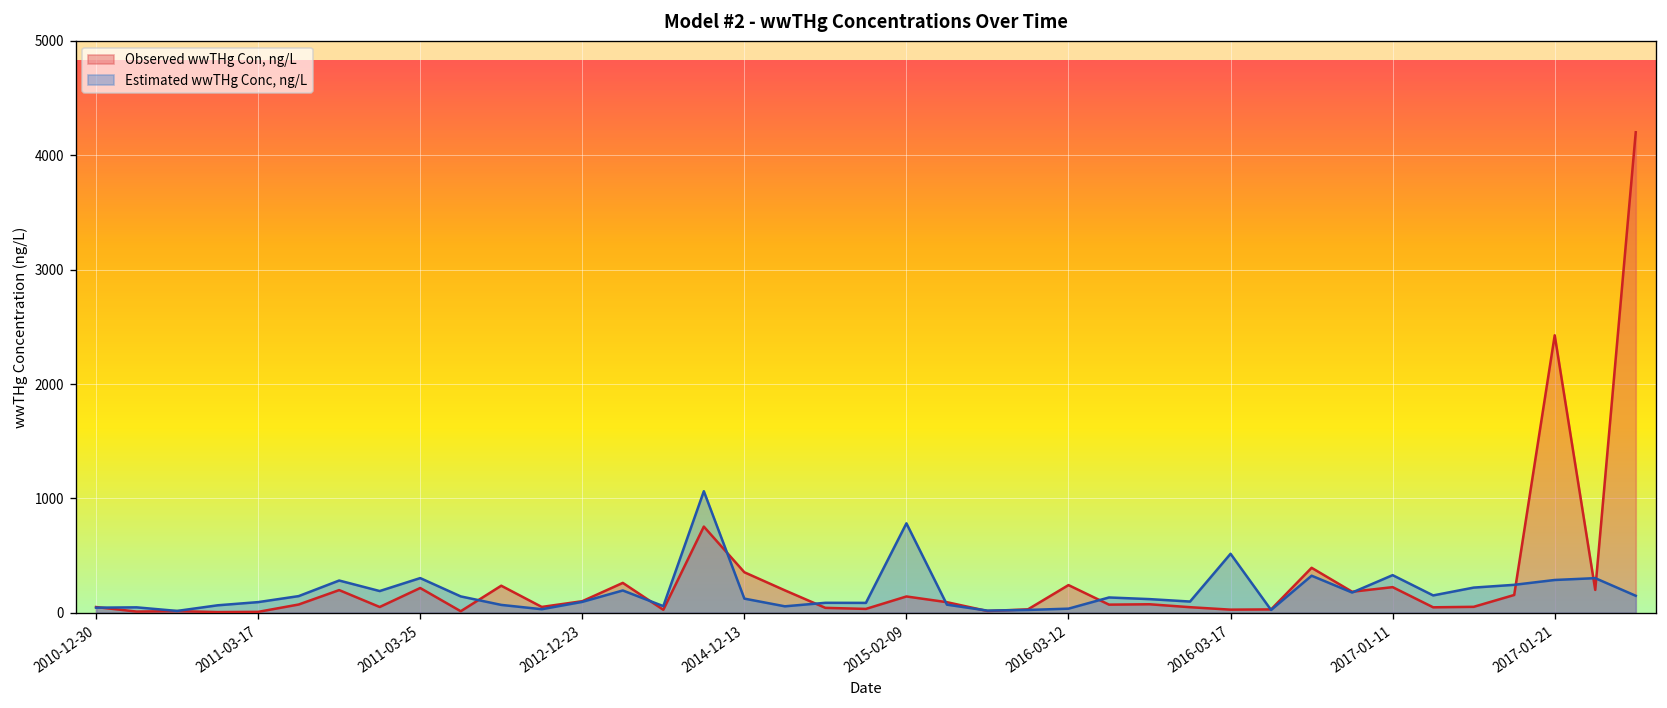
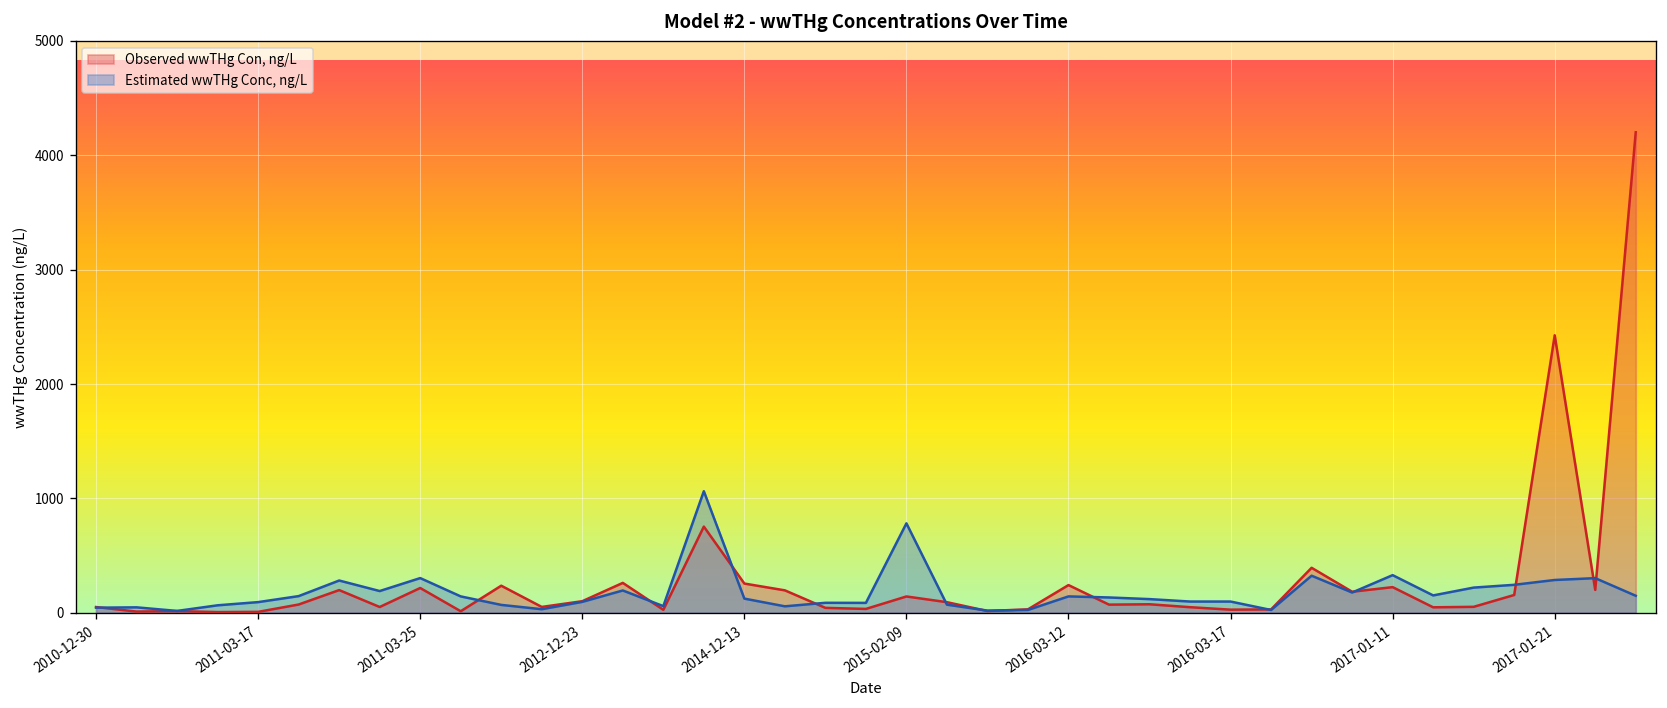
  {
    "Observed wwTHg Con, ng/L": {
      "2011-03-17": 0,
      "2011-03-25": 200,
-     "2014-12-13": 400,
+     "2014-12-13": 300,
      "2015-02-09": 100,
      "2016-03-12": 200,
      "2016-03-17": 0,
      "2017-01-11": 200,
      "2017-01-21": 2400
    },
    "Estimated wwTHg Conc, ng/L": {
      "2011-03-17": 100,
      "2011-03-25": 300,
      "2014-12-13": 100,
      "2015-02-09": 800,
-     "2016-03-12": 0,
-     "2016-03-17": 500,
+     "2016-03-12": 100,
+     "2016-03-17": 100,
      "2017-01-11": 300,
      "2017-01-21": 300
    }
  }
